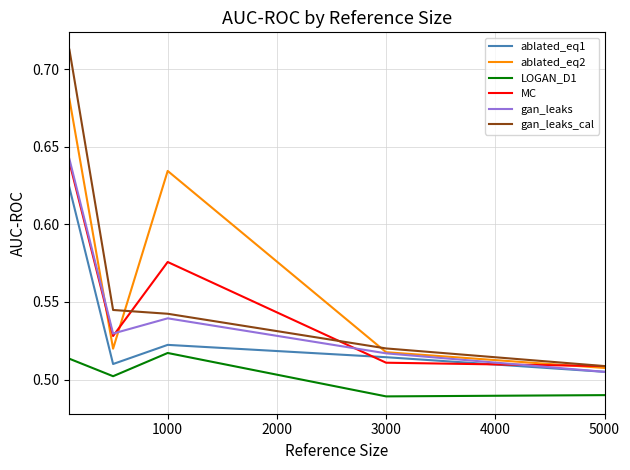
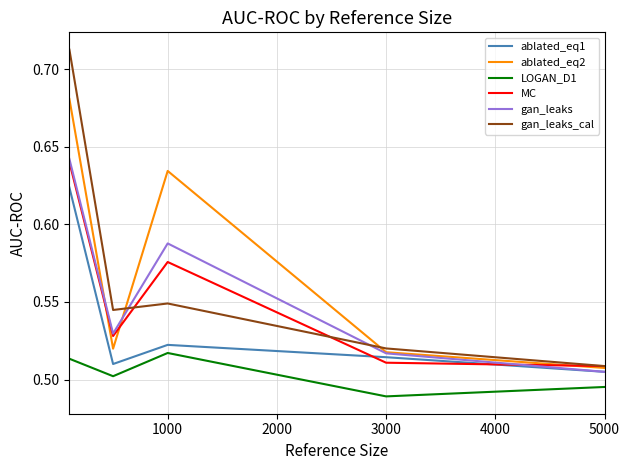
  {
    "ablated_eq1": {
      "1000": 0.522,
      "3000": 0.514
    },
    "ablated_eq2": {
      "1000": 0.635
    },
    "LOGAN_D1": {
      "1000": 0.517,
      "3000": 0.489,
-     "5000": 0.490
+     "5000": 0.495
    },
    "MC": {
      "1000": 0.576,
      "3000": 0.511
    },
    "gan_leaks": {
-     "1000": 0.539
+     "1000": 0.588
    },
    "gan_leaks_cal": {
-     "1000": 0.542,
+     "1000": 0.549,
      "3000": 0.520
    }
  }
